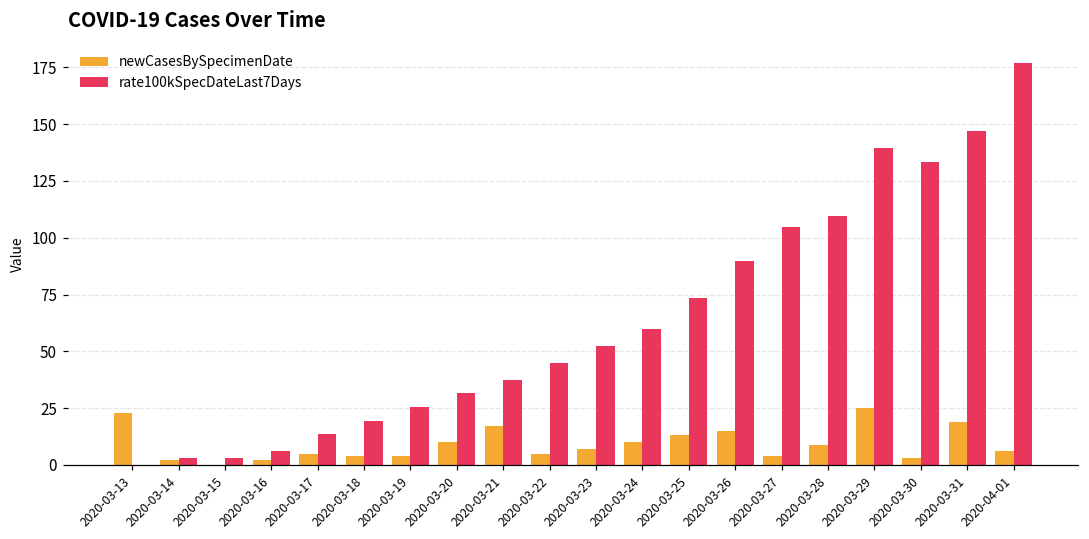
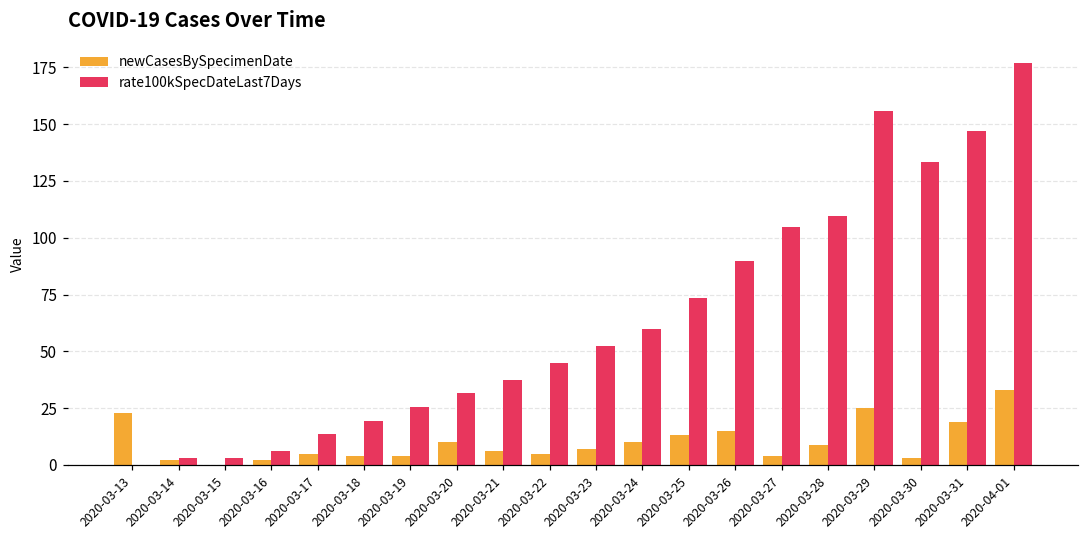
  {
    "newCasesBySpecimenDate": {
      "2020-03-13": 23,
      "2020-03-14": 2,
      "2020-03-15": 0,
      "2020-03-16": 2,
      "2020-03-17": 5,
      "2020-03-18": 4,
      "2020-03-19": 4,
      "2020-03-20": 10,
-     "2020-03-21": 17,
+     "2020-03-21": 6,
      "2020-03-22": 5,
      "2020-03-23": 7,
      "2020-03-24": 10,
      "2020-03-25": 13,
      "2020-03-26": 15,
      "2020-03-27": 4,
      "2020-03-28": 9,
      "2020-03-29": 25,
      "2020-03-30": 3,
      "2020-03-31": 19,
-     "2020-04-01": 6
+     "2020-04-01": 33
    },
    "rate100kSpecDateLast7Days": {
      "2020-03-13": 0,
      "2020-03-14": 3,
      "2020-03-15": 3,
      "2020-03-16": 6,
      "2020-03-17": 14,
      "2020-03-18": 20,
      "2020-03-19": 26,
      "2020-03-20": 32,
      "2020-03-21": 38,
      "2020-03-22": 45,
      "2020-03-23": 52,
      "2020-03-24": 60,
      "2020-03-25": 73,
      "2020-03-26": 90,
      "2020-03-27": 105,
      "2020-03-28": 109,
-     "2020-03-29": 139,
+     "2020-03-29": 156,
      "2020-03-30": 133,
      "2020-03-31": 147,
      "2020-04-01": 177
    }
  }
